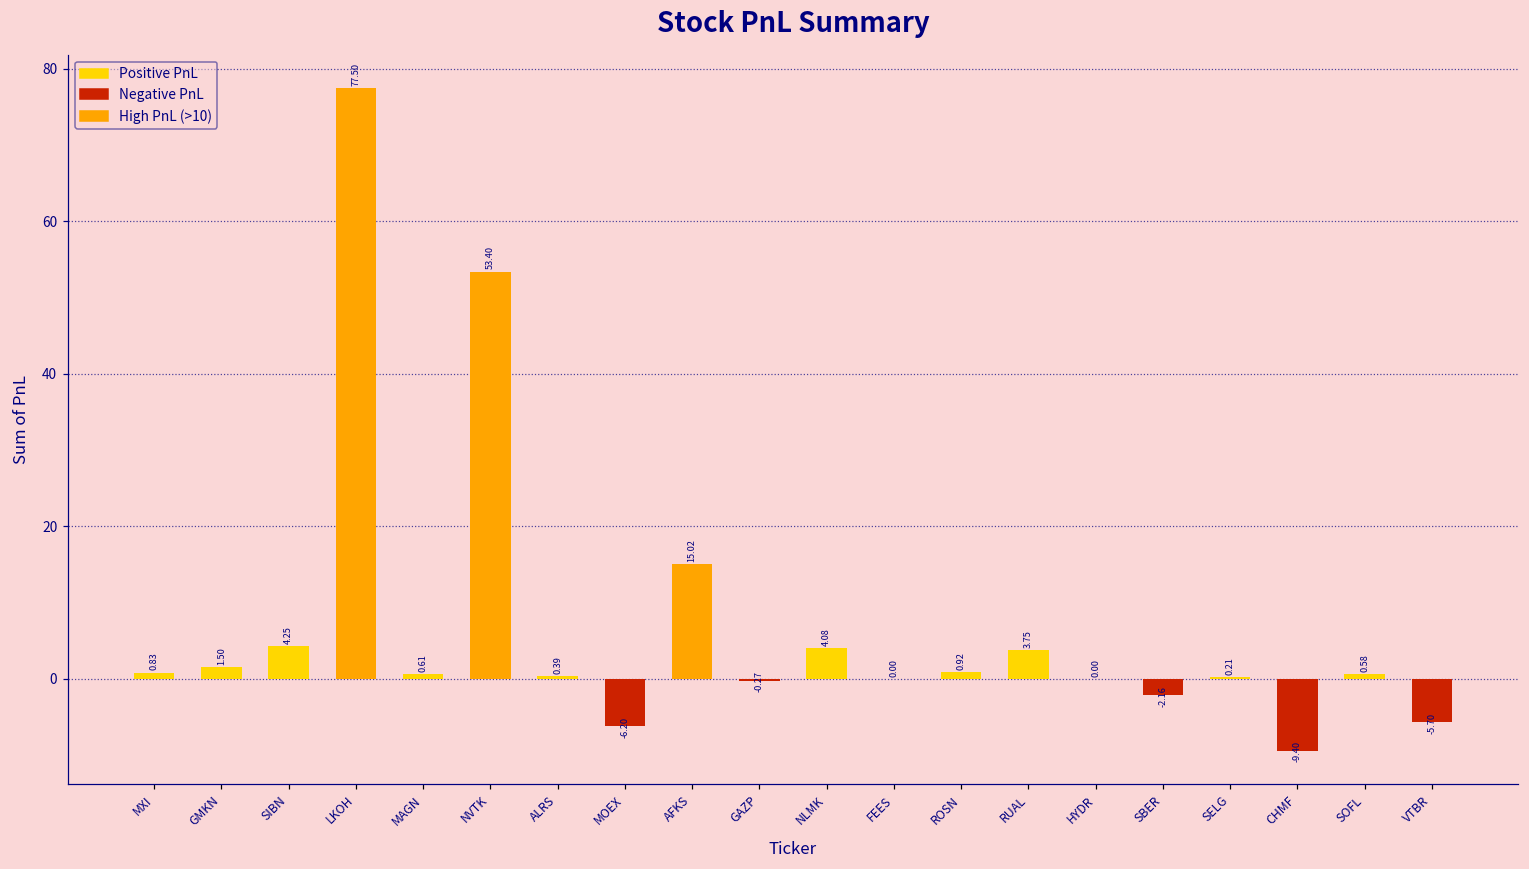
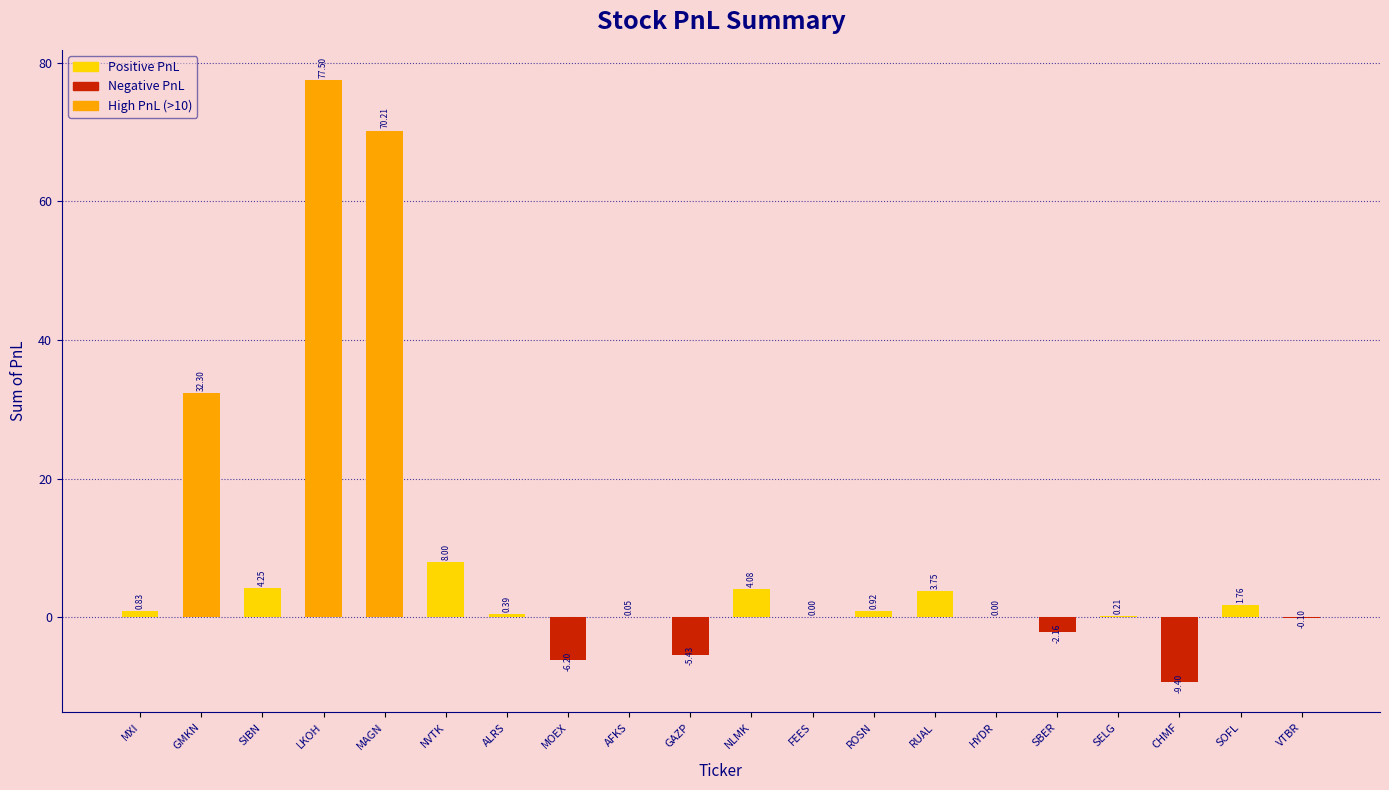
  {
    "MXI": 0.83,
-   "GMKN": 1.50,
+   "GMKN": 32.30,
    "SIBN": 4.25,
    "LKOH": 77.50,
-   "MAGN": 0.61,
-   "NVTK": 53.40,
+   "MAGN": 70.21,
+   "NVTK": 8.00,
    "ALRS": 0.39,
    "MOEX": -6.20,
-   "AFKS": 15.02,
-   "GAZP": -0.27,
+   "AFKS": 0.05,
+   "GAZP": -5.43,
    "NLMK": 4.08,
    "FEES": 0.00,
    "ROSN": 0.92,
    "RUAL": 3.75,
    "HYDR": 0.00,
    "SBER": -2.16,
    "SELG": 0.21,
    "CHMF": -9.40,
-   "SOFL": 0.58,
-   "VTBR": -5.70
+   "SOFL": 1.76,
+   "VTBR": -0.10
  }
